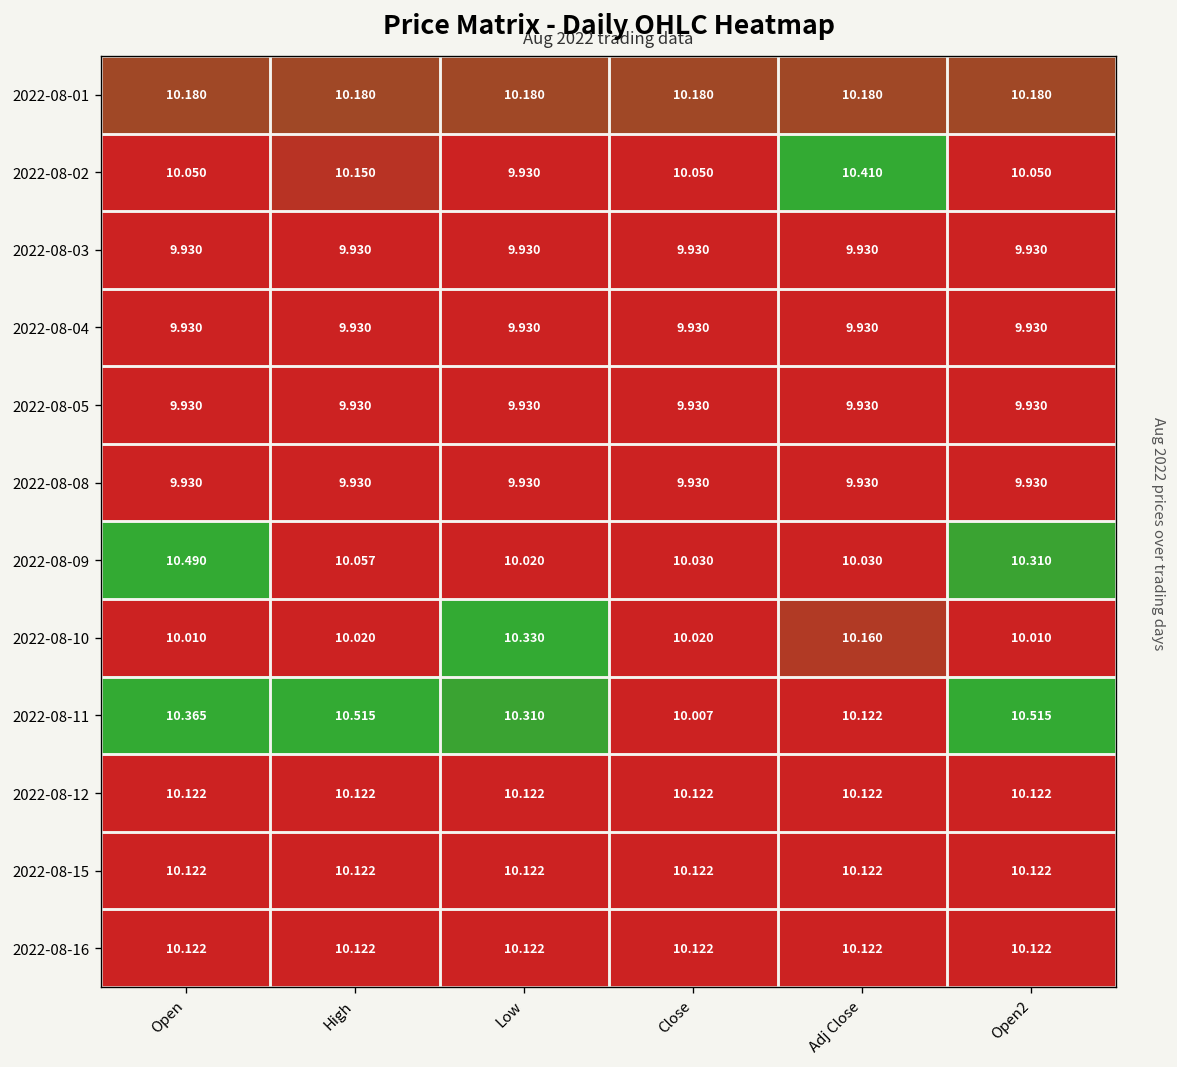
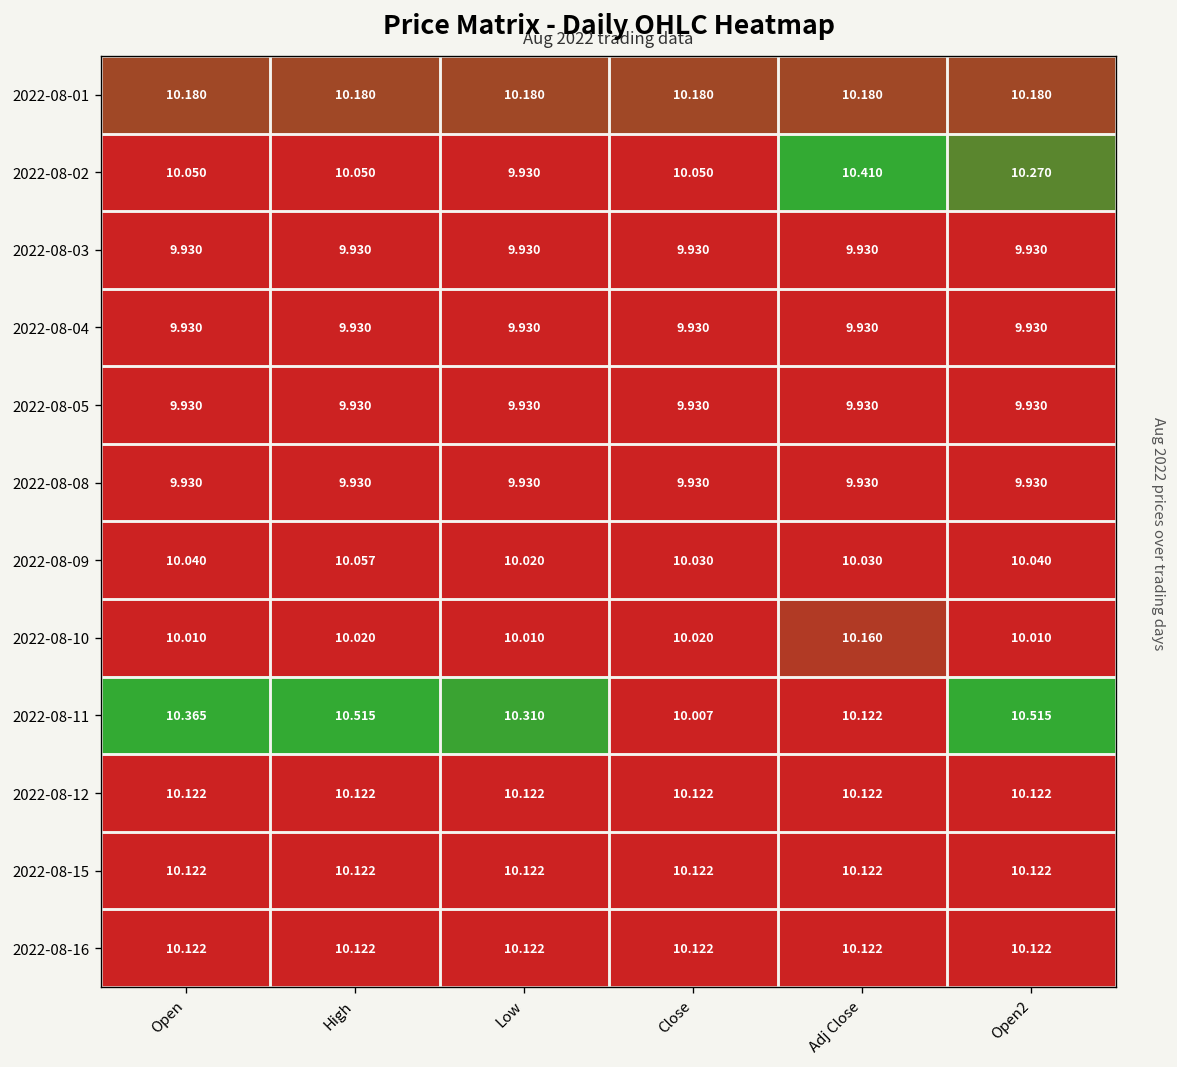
  {
    "2022-08-01": {
      "Open": 10.180,
      "High": 10.180,
      "Low": 10.180,
      "Close": 10.180,
      "Adj Close": 10.180,
      "Open2": 10.180
    },
    "2022-08-02": {
      "Open": 10.050,
-     "High": 10.150,
+     "High": 10.050,
      "Low": 9.930,
      "Close": 10.050,
      "Adj Close": 10.410,
-     "Open2": 10.050
+     "Open2": 10.270
    },
    "2022-08-03": {
      "Open": 9.930,
      "High": 9.930,
      "Low": 9.930,
      "Close": 9.930,
      "Adj Close": 9.930,
      "Open2": 9.930
    },
    "2022-08-04": {
      "Open": 9.930,
      "High": 9.930,
      "Low": 9.930,
      "Close": 9.930,
      "Adj Close": 9.930,
      "Open2": 9.930
    },
    "2022-08-05": {
      "Open": 9.930,
      "High": 9.930,
      "Low": 9.930,
      "Close": 9.930,
      "Adj Close": 9.930,
      "Open2": 9.930
    },
    "2022-08-08": {
      "Open": 9.930,
      "High": 9.930,
      "Low": 9.930,
      "Close": 9.930,
      "Adj Close": 9.930,
      "Open2": 9.930
    },
    "2022-08-09": {
-     "Open": 10.490,
+     "Open": 10.040,
      "High": 10.057,
      "Low": 10.020,
      "Close": 10.030,
      "Adj Close": 10.030,
-     "Open2": 10.310
+     "Open2": 10.040
    },
    "2022-08-10": {
      "Open": 10.010,
      "High": 10.020,
-     "Low": 10.330,
+     "Low": 10.010,
      "Close": 10.020,
      "Adj Close": 10.160,
      "Open2": 10.010
    },
    "2022-08-11": {
      "Open": 10.365,
      "High": 10.515,
      "Low": 10.310,
      "Close": 10.007,
      "Adj Close": 10.122,
      "Open2": 10.515
    },
    "2022-08-12": {
      "Open": 10.122,
      "High": 10.122,
      "Low": 10.122,
      "Close": 10.122,
      "Adj Close": 10.122,
      "Open2": 10.122
    },
    "2022-08-15": {
      "Open": 10.122,
      "High": 10.122,
      "Low": 10.122,
      "Close": 10.122,
      "Adj Close": 10.122,
      "Open2": 10.122
    },
    "2022-08-16": {
      "Open": 10.122,
      "High": 10.122,
      "Low": 10.122,
      "Close": 10.122,
      "Adj Close": 10.122,
      "Open2": 10.122
    }
  }
